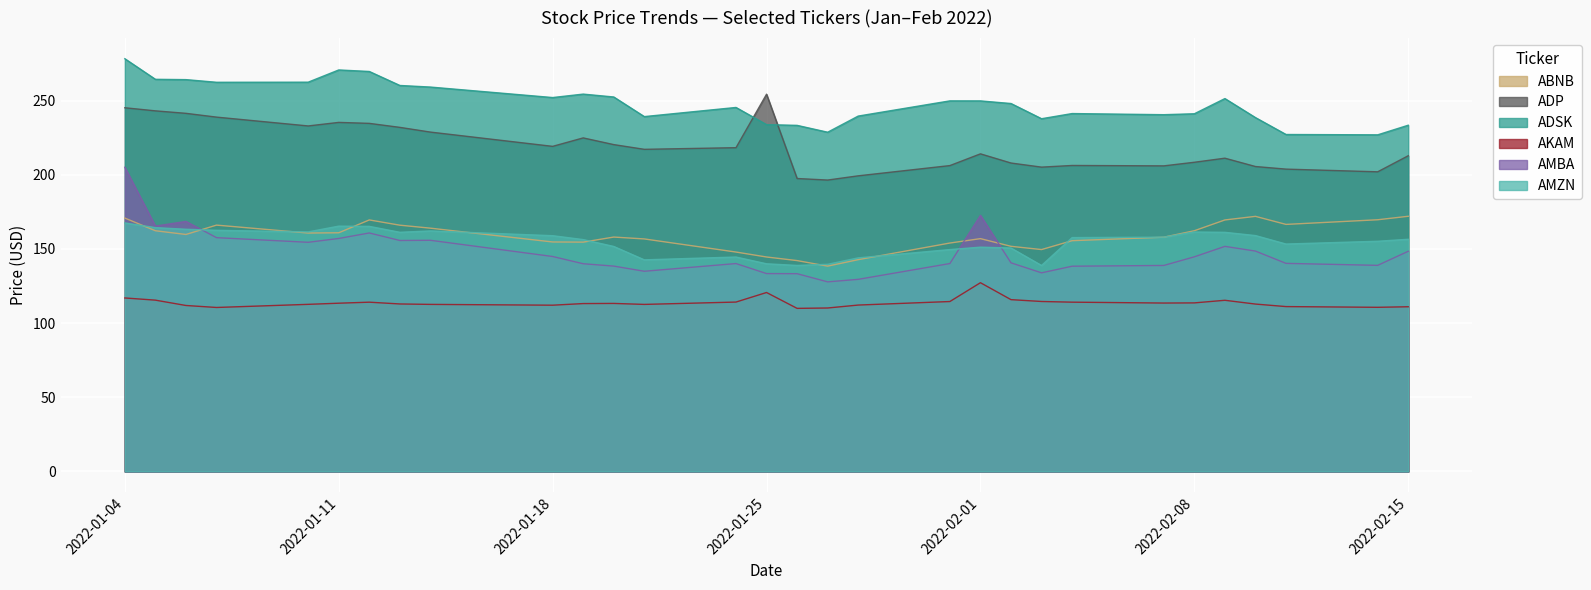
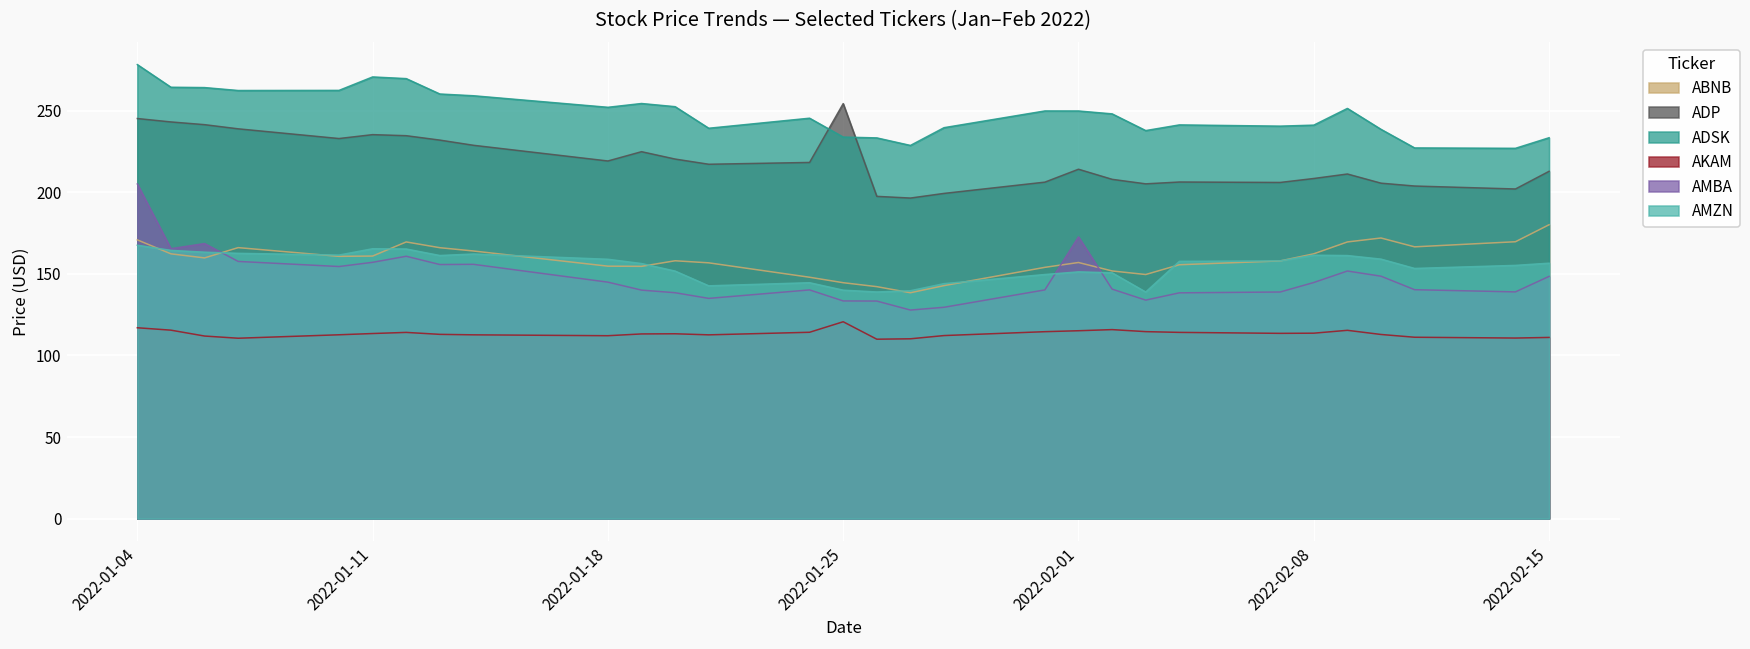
  {
    "ABNB": {
      "2022-01-04": 171,
      "2022-01-11": 161,
      "2022-01-18": 155,
      "2022-01-25": 145,
      "2022-02-01": 157,
-     "2022-02-15": 172
+     "2022-02-15": 180
    },
    "ADP": {
      "2022-01-04": 245,
      "2022-01-11": 235,
      "2022-01-18": 219,
      "2022-01-25": 254,
      "2022-02-01": 214,
      "2022-02-08": 208,
      "2022-02-15": 213
    },
    "AKAM": {
      "2022-01-04": 117,
      "2022-01-11": 113,
      "2022-01-18": 112,
      "2022-01-25": 121,
-     "2022-02-01": 127,
+     "2022-02-01": 115,
      "2022-02-08": 114,
      "2022-02-15": 111
    },
    "AMBA": {
      "2022-01-04": 205,
      "2022-01-11": 157,
      "2022-01-18": 145,
      "2022-01-25": 133,
      "2022-02-01": 173,
      "2022-02-08": 145,
      "2022-02-15": 148
    }
  }
